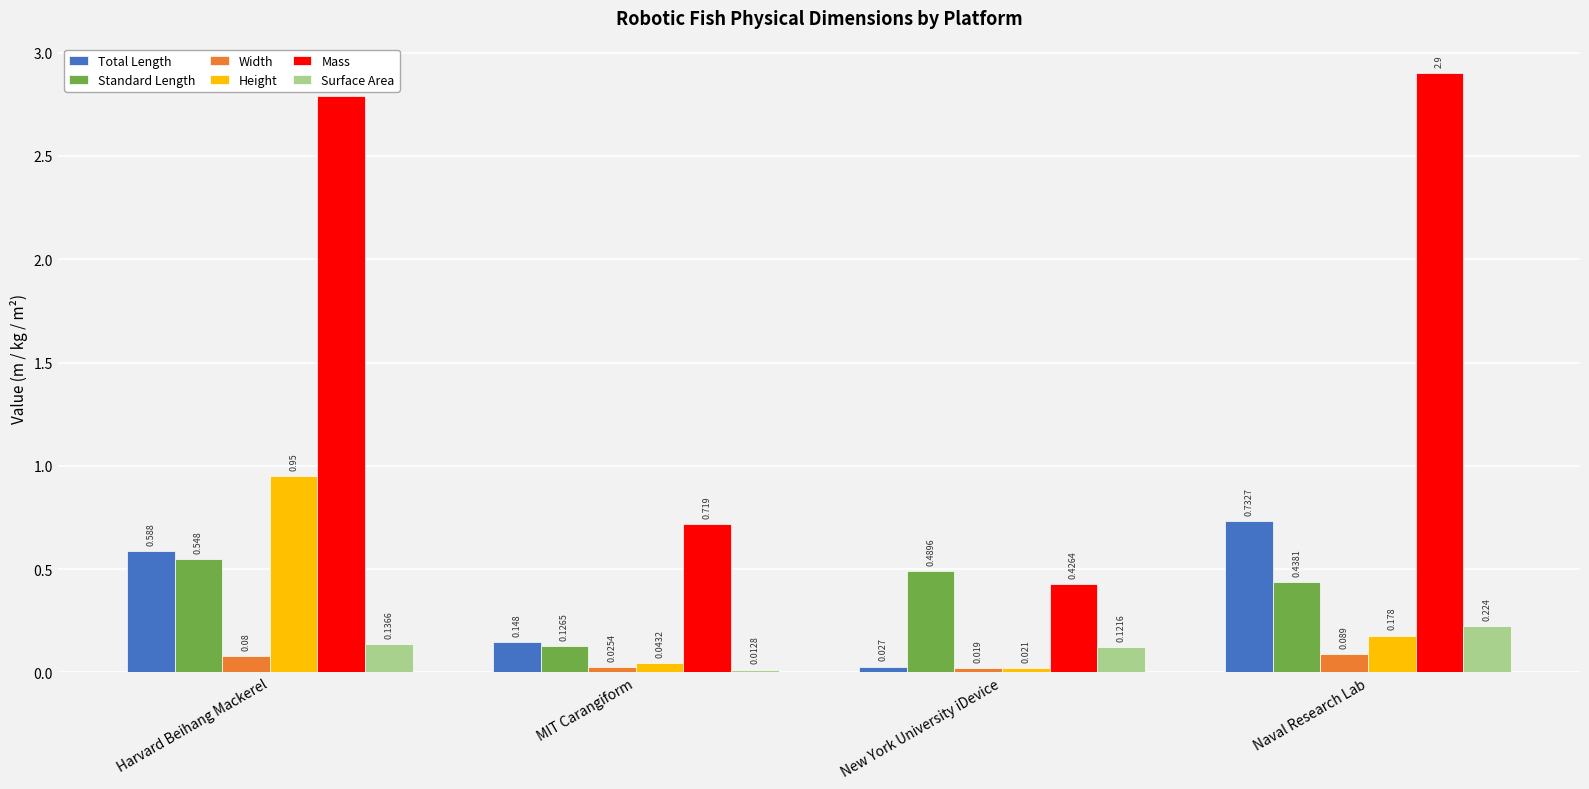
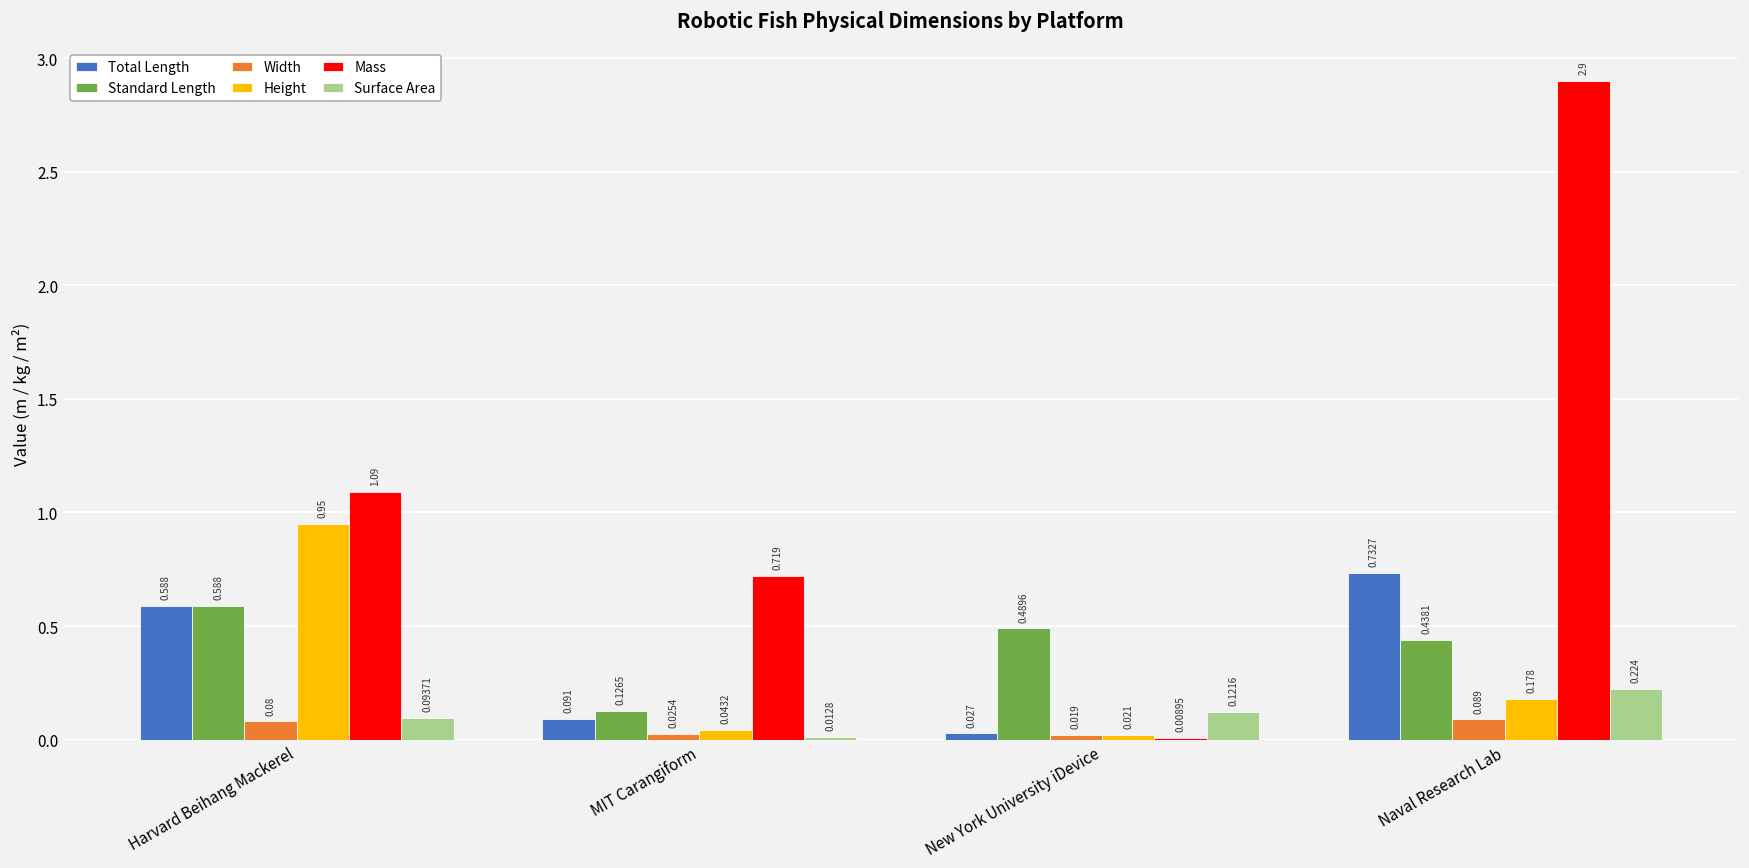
  {
    "Total Length": {
      "Harvard Beihang Mackerel": 0.588,
-     "MIT Carangiform": 0.148,
+     "MIT Carangiform": 0.091,
      "New York University iDevice": 0.027,
      "Naval Research Lab": 0.7327
    },
    "Standard Length": {
-     "Harvard Beihang Mackerel": 0.548,
+     "Harvard Beihang Mackerel": 0.588,
      "MIT Carangiform": 0.1265,
      "New York University iDevice": 0.4896,
      "Naval Research Lab": 0.4381
    },
    "Width": {
      "Harvard Beihang Mackerel": 0.08,
      "MIT Carangiform": 0.0254,
      "New York University iDevice": 0.019,
      "Naval Research Lab": 0.089
    },
    "Height": {
      "Harvard Beihang Mackerel": 0.95,
      "MIT Carangiform": 0.0432,
      "New York University iDevice": 0.021,
      "Naval Research Lab": 0.178
    },
    "Mass": {
-     "Harvard Beihang Mackerel": 2.79,
+     "Harvard Beihang Mackerel": 1.09,
      "MIT Carangiform": 0.719,
-     "New York University iDevice": 0.4264,
+     "New York University iDevice": 0.00895,
      "Naval Research Lab": 2.9
    },
    "Surface Area": {
-     "Harvard Beihang Mackerel": 0.1366,
+     "Harvard Beihang Mackerel": 0.09371,
      "MIT Carangiform": 0.0128,
      "New York University iDevice": 0.1216,
      "Naval Research Lab": 0.224
    }
  }
